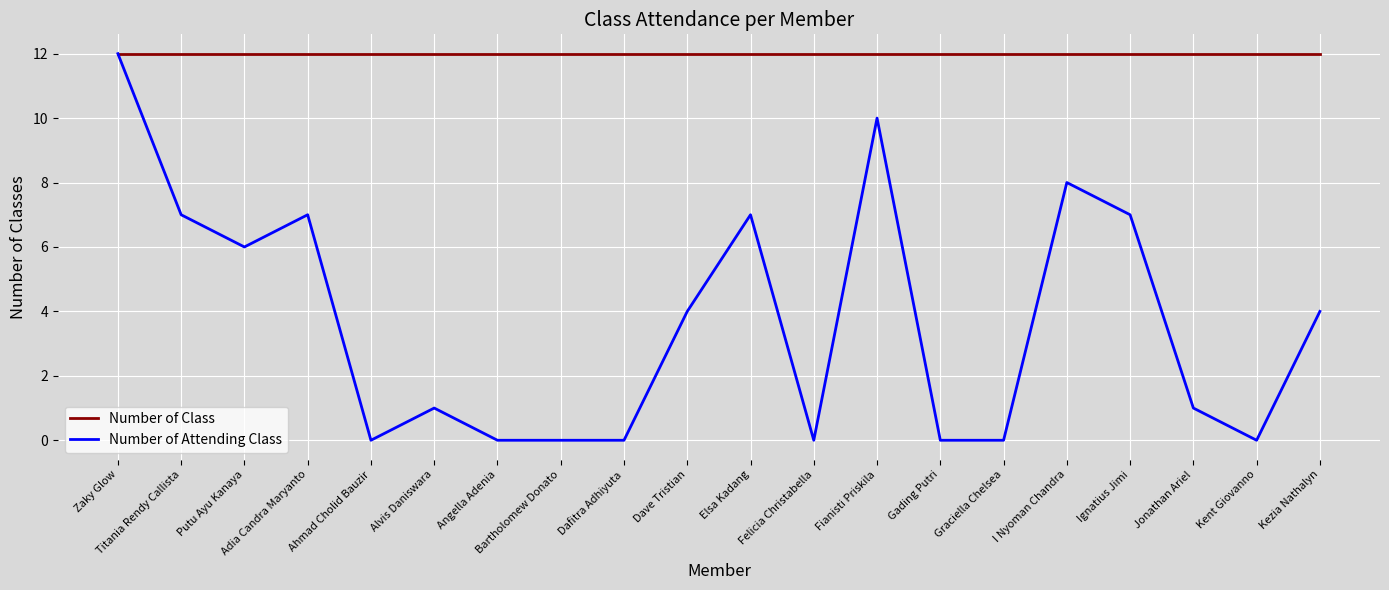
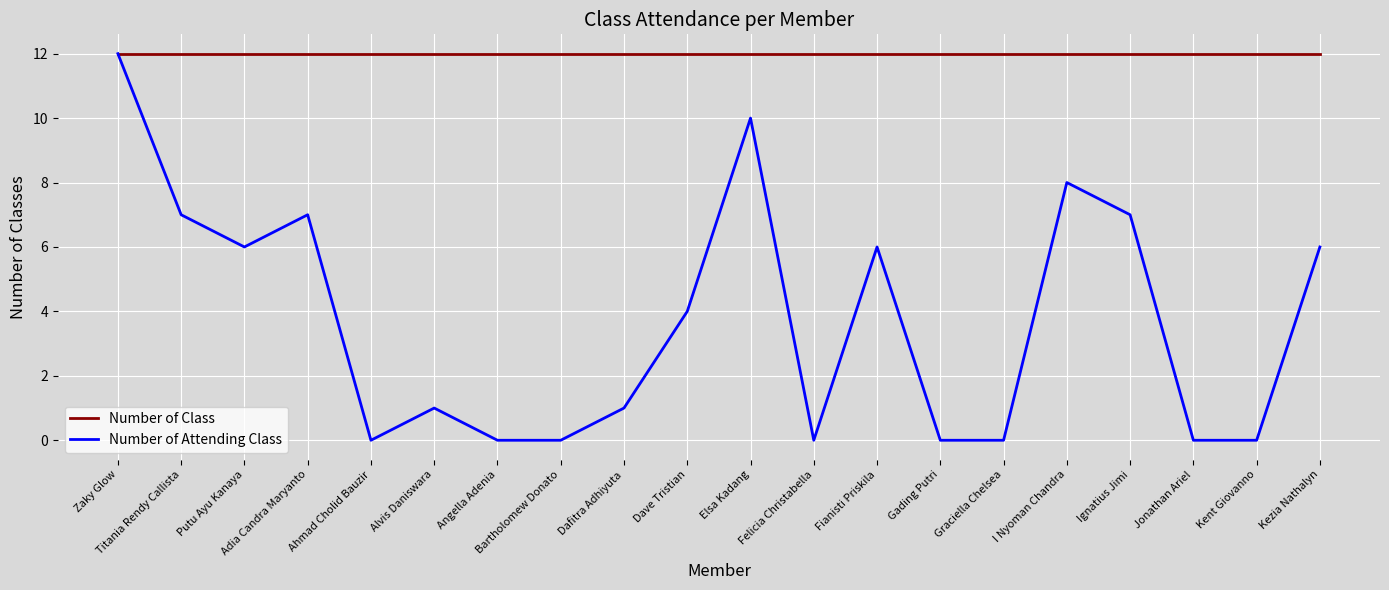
  {
    "Number of Class": {
      "Titania Rendy Callista": 12,
      "Putu Ayu Kanaya": 12,
      "Adia Candra Maryanto": 12,
      "Ahmad Cholid Bauzir": 12,
      "Alvis Daniswara": 12,
      "Angella Adenia": 12,
      "Bartholomew Donato": 12,
      "Dafitra Adhiyuta": 12,
      "Dave Tristian": 12,
      "Elsa Kadang": 12,
      "Felicia Christabella": 12,
      "Fianisti Priskila": 12,
      "Gading Putri": 12,
      "Graciella Chelsea": 12,
      "I Nyoman Chandra": 12,
      "Ignatius Jimi": 12,
      "Jonathan Ariel": 12,
      "Kent Giovanno": 12,
      "Kezia Nathalyn": 12
    },
    "Number of Attending Class": {
      "Titania Rendy Callista": 7,
      "Putu Ayu Kanaya": 6,
      "Adia Candra Maryanto": 7,
      "Ahmad Cholid Bauzir": 0,
      "Alvis Daniswara": 1,
      "Angella Adenia": 0,
      "Bartholomew Donato": 0,
-     "Dafitra Adhiyuta": 0,
+     "Dafitra Adhiyuta": 1,
      "Dave Tristian": 4,
-     "Elsa Kadang": 7,
+     "Elsa Kadang": 10,
      "Felicia Christabella": 0,
-     "Fianisti Priskila": 10,
+     "Fianisti Priskila": 6,
      "Gading Putri": 0,
      "Graciella Chelsea": 0,
      "I Nyoman Chandra": 8,
      "Ignatius Jimi": 7,
-     "Jonathan Ariel": 1,
+     "Jonathan Ariel": 0,
      "Kent Giovanno": 0,
-     "Kezia Nathalyn": 4
+     "Kezia Nathalyn": 6
    }
  }
